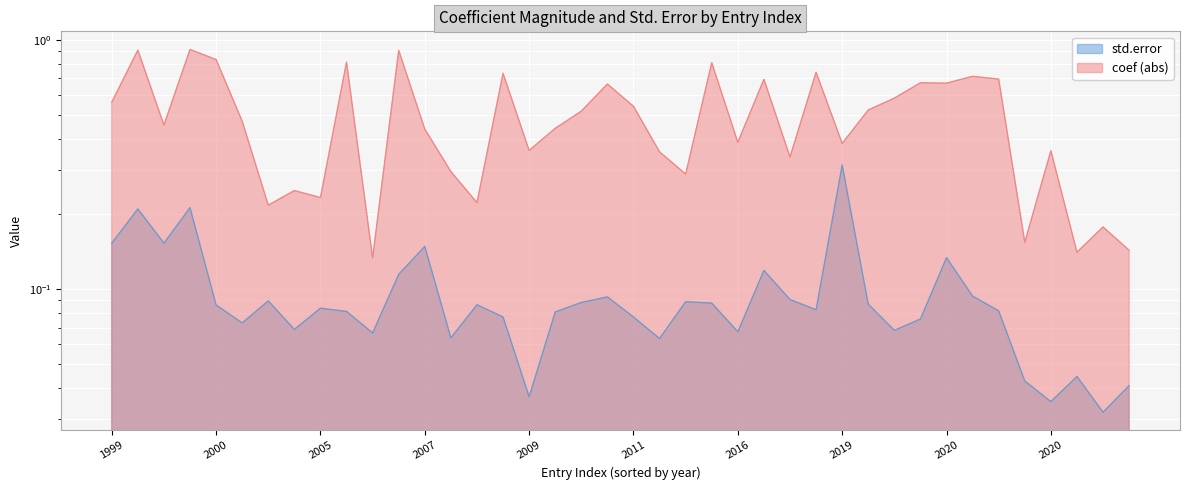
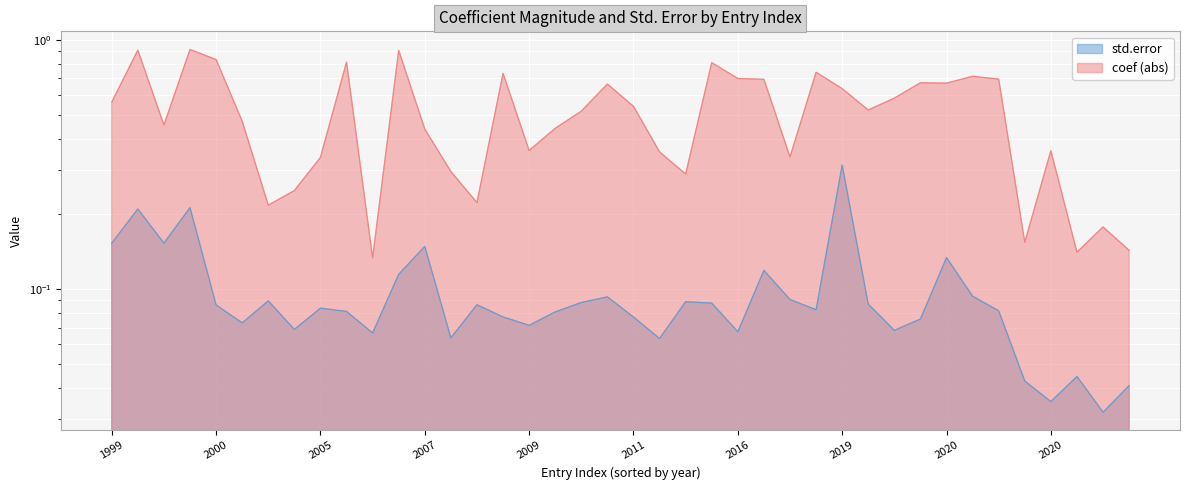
  {
    "std.error": {
      "1999": 0.15,
      "2000": 0.086,
      "2005": 0.084,
      "2007": 0.15,
-     "2009": 0.037,
+     "2009": 0.071,
      "2011": 0.077,
      "2016": 0.067,
      "2019": 0.31
    },
    "coef (abs)": {
      "1999": 0.56,
      "2000": 0.83,
-     "2005": 0.23,
+     "2005": 0.34,
      "2007": 0.44,
      "2009": 0.36,
      "2011": 0.54,
-     "2016": 0.39,
-     "2019": 0.38
+     "2016": 0.70,
+     "2019": 0.64
    }
  }
